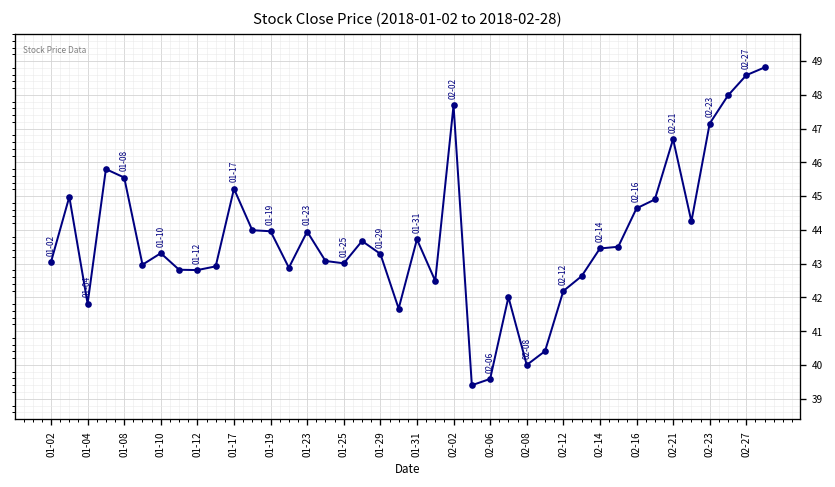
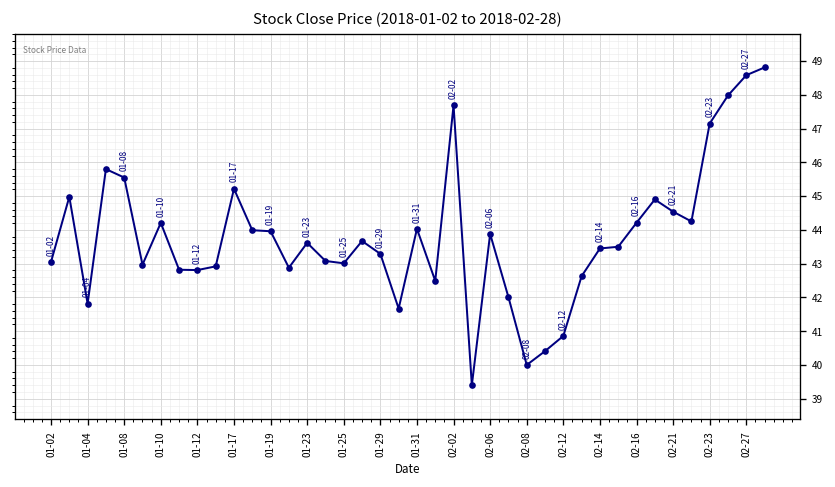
  {
-   "01-10": 43.3,
-   "01-23": 44.0,
-   "01-31": 43.7,
-   "02-06": 39.6,
-   "02-12": 42.2,
-   "02-16": 44.6,
-   "02-21": 46.7
+   "01-10": 44.2,
+   "01-23": 43.6,
+   "01-31": 44.0,
+   "02-06": 43.9,
+   "02-12": 40.9,
+   "02-16": 44.2,
+   "02-21": 44.5
  }
